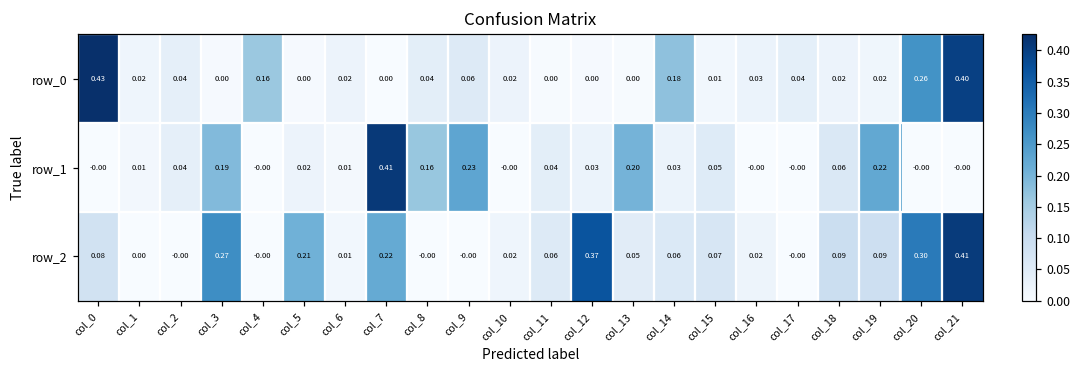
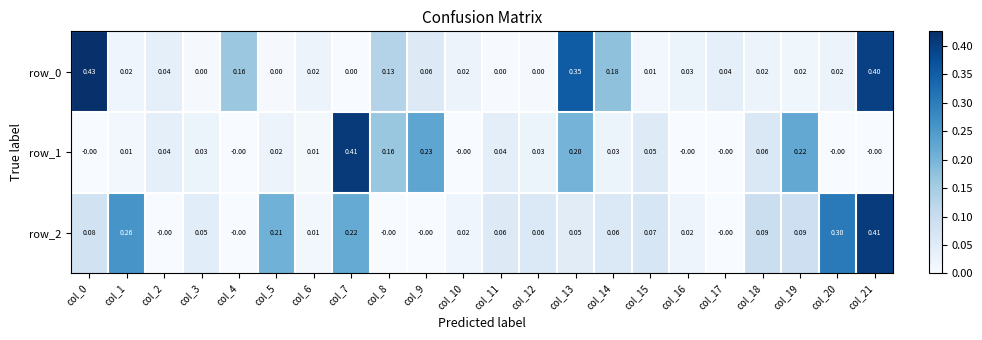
  {
    "row_0": {
      "col_0": 0.43,
      "col_1": 0.02,
      "col_2": 0.04,
      "col_3": 0.00,
      "col_4": 0.16,
      "col_5": 0.00,
      "col_6": 0.02,
      "col_7": 0.00,
-     "col_8": 0.04,
+     "col_8": 0.13,
      "col_9": 0.06,
      "col_10": 0.02,
      "col_11": 0.00,
      "col_12": 0.00,
-     "col_13": 0.00,
+     "col_13": 0.35,
      "col_14": 0.18,
      "col_15": 0.01,
      "col_16": 0.03,
      "col_17": 0.04,
      "col_18": 0.02,
      "col_19": 0.02,
-     "col_20": 0.26,
+     "col_20": 0.02,
      "col_21": 0.40
    },
    "row_1": {
      "col_0": -0.00,
      "col_1": 0.01,
      "col_2": 0.04,
-     "col_3": 0.19,
+     "col_3": 0.03,
      "col_4": -0.00,
      "col_5": 0.02,
      "col_6": 0.01,
      "col_7": 0.41,
      "col_8": 0.16,
      "col_9": 0.23,
      "col_10": -0.00,
      "col_11": 0.04,
      "col_12": 0.03,
      "col_13": 0.20,
      "col_14": 0.03,
      "col_15": 0.05,
      "col_16": -0.00,
      "col_17": -0.00,
      "col_18": 0.06,
      "col_19": 0.22,
      "col_20": -0.00,
      "col_21": -0.00
    },
    "row_2": {
      "col_0": 0.08,
-     "col_1": 0.00,
+     "col_1": 0.26,
      "col_2": -0.00,
-     "col_3": 0.27,
+     "col_3": 0.05,
      "col_4": -0.00,
      "col_5": 0.21,
      "col_6": 0.01,
      "col_7": 0.22,
      "col_8": -0.00,
      "col_9": -0.00,
      "col_10": 0.02,
      "col_11": 0.06,
-     "col_12": 0.37,
+     "col_12": 0.06,
      "col_13": 0.05,
      "col_14": 0.06,
      "col_15": 0.07,
      "col_16": 0.02,
      "col_17": -0.00,
      "col_18": 0.09,
      "col_19": 0.09,
      "col_20": 0.30,
      "col_21": 0.41
    }
  }
